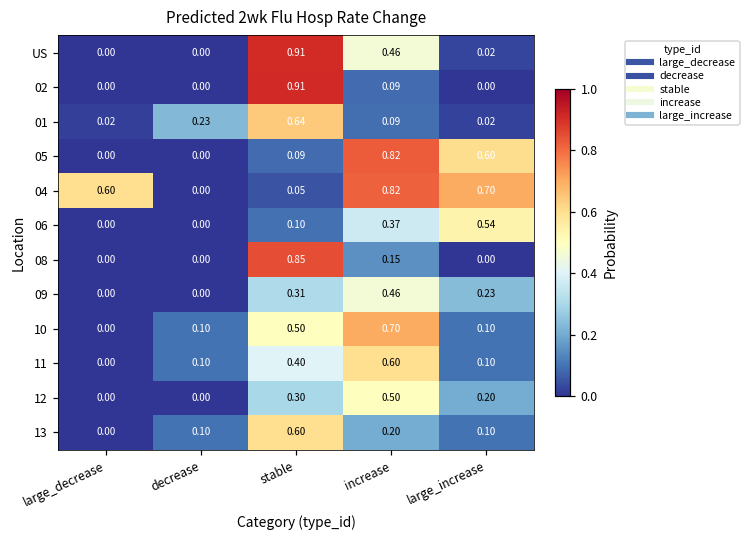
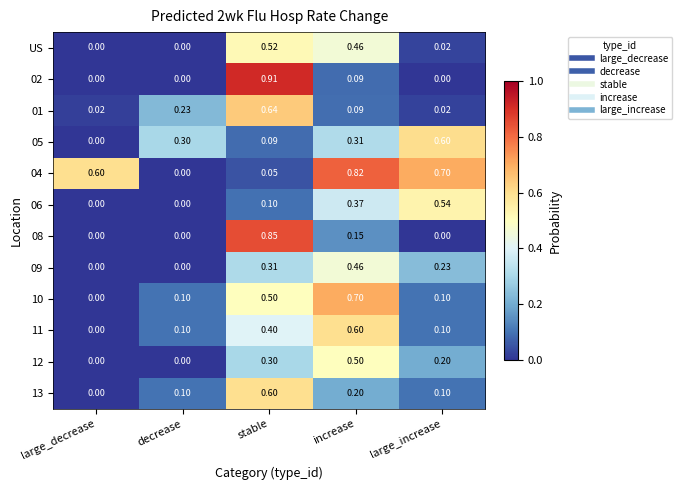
  {
    "US": {
      "large_decrease": 0.00,
      "decrease": 0.00,
-     "stable": 0.91,
+     "stable": 0.52,
      "increase": 0.46,
      "large_increase": 0.02
    },
    "02": {
      "large_decrease": 0.00,
      "decrease": 0.00,
      "stable": 0.91,
      "increase": 0.09,
      "large_increase": 0.00
    },
    "01": {
      "large_decrease": 0.02,
      "decrease": 0.23,
      "stable": 0.64,
      "increase": 0.09,
      "large_increase": 0.02
    },
    "05": {
      "large_decrease": 0.00,
-     "decrease": 0.00,
+     "decrease": 0.30,
      "stable": 0.09,
-     "increase": 0.82,
+     "increase": 0.31,
      "large_increase": 0.60
    },
    "04": {
      "large_decrease": 0.60,
      "decrease": 0.00,
      "stable": 0.05,
      "increase": 0.82,
      "large_increase": 0.70
    },
    "06": {
      "large_decrease": 0.00,
      "decrease": 0.00,
      "stable": 0.10,
      "increase": 0.37,
      "large_increase": 0.54
    },
    "08": {
      "large_decrease": 0.00,
      "decrease": 0.00,
      "stable": 0.85,
      "increase": 0.15,
      "large_increase": 0.00
    },
    "09": {
      "large_decrease": 0.00,
      "decrease": 0.00,
      "stable": 0.31,
      "increase": 0.46,
      "large_increase": 0.23
    },
    "10": {
      "large_decrease": 0.00,
      "decrease": 0.10,
      "stable": 0.50,
      "increase": 0.70,
      "large_increase": 0.10
    },
    "11": {
      "large_decrease": 0.00,
      "decrease": 0.10,
      "stable": 0.40,
      "increase": 0.60,
      "large_increase": 0.10
    },
    "12": {
      "large_decrease": 0.00,
      "decrease": 0.00,
      "stable": 0.30,
      "increase": 0.50,
      "large_increase": 0.20
    },
    "13": {
      "large_decrease": 0.00,
      "decrease": 0.10,
      "stable": 0.60,
      "increase": 0.20,
      "large_increase": 0.10
    }
  }
